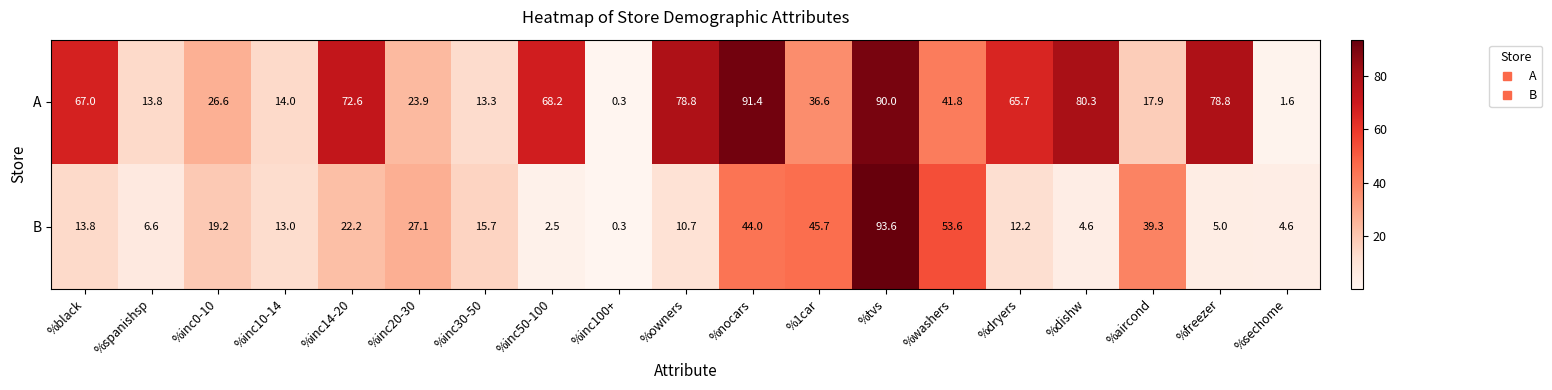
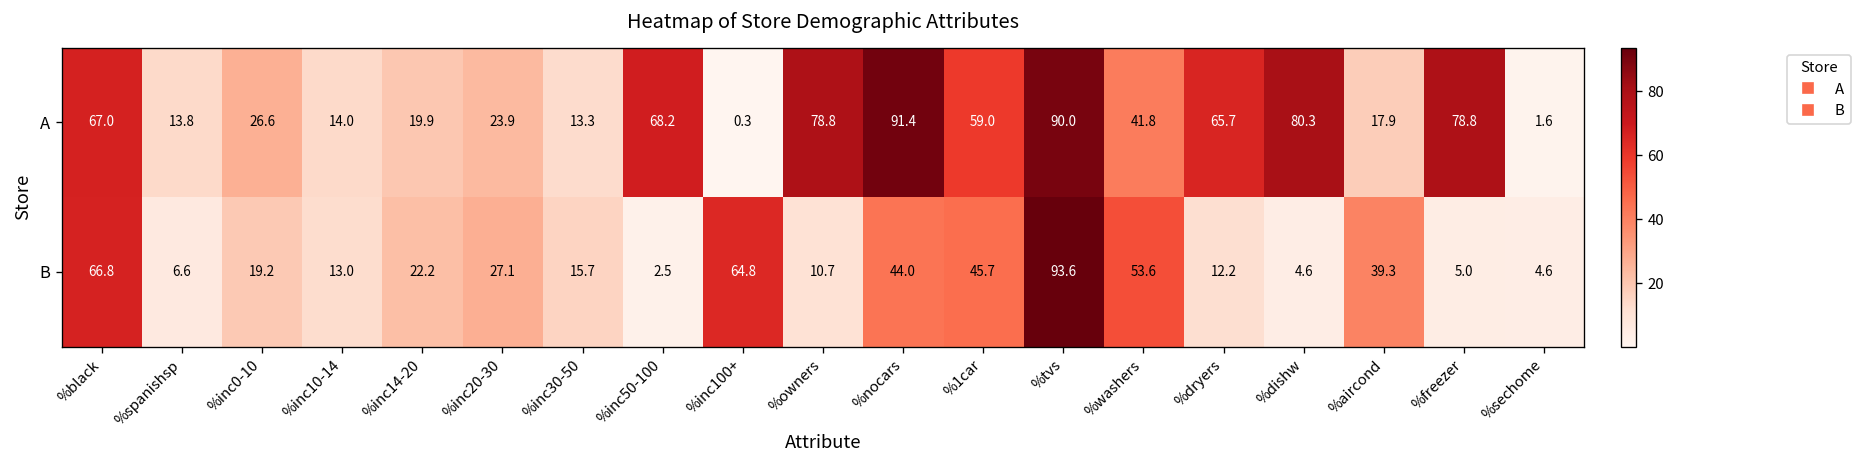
  {
    "A": {
      "%black": 67.0,
      "%spanishsp": 13.8,
      "%inc0-10": 26.6,
      "%inc10-14": 14.0,
-     "%inc14-20": 72.6,
+     "%inc14-20": 19.9,
      "%inc20-30": 23.9,
      "%inc30-50": 13.3,
      "%inc50-100": 68.2,
      "%inc100+": 0.3,
      "%owners": 78.8,
      "%nocars": 91.4,
-     "%1car": 36.6,
+     "%1car": 59.0,
      "%tvs": 90.0,
      "%washers": 41.8,
      "%dryers": 65.7,
      "%dishw": 80.3,
      "%aircond": 17.9,
      "%freezer": 78.8,
      "%sechome": 1.6
    },
    "B": {
-     "%black": 13.8,
+     "%black": 66.8,
      "%spanishsp": 6.6,
      "%inc0-10": 19.2,
      "%inc10-14": 13.0,
      "%inc14-20": 22.2,
      "%inc20-30": 27.1,
      "%inc30-50": 15.7,
      "%inc50-100": 2.5,
-     "%inc100+": 0.3,
+     "%inc100+": 64.8,
      "%owners": 10.7,
      "%nocars": 44.0,
      "%1car": 45.7,
      "%tvs": 93.6,
      "%washers": 53.6,
      "%dryers": 12.2,
      "%dishw": 4.6,
      "%aircond": 39.3,
      "%freezer": 5.0,
      "%sechome": 4.6
    }
  }
